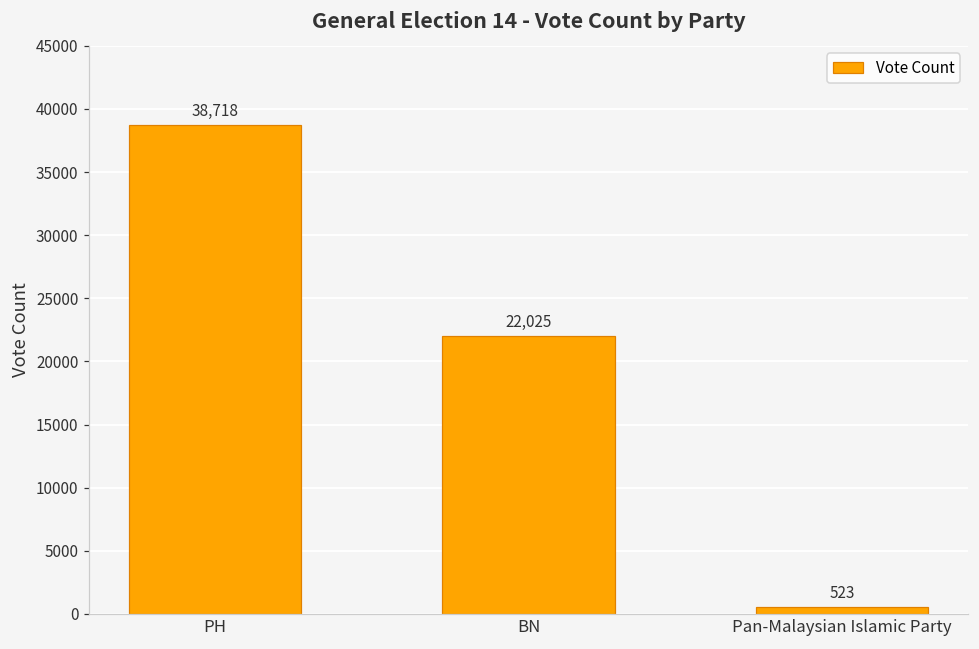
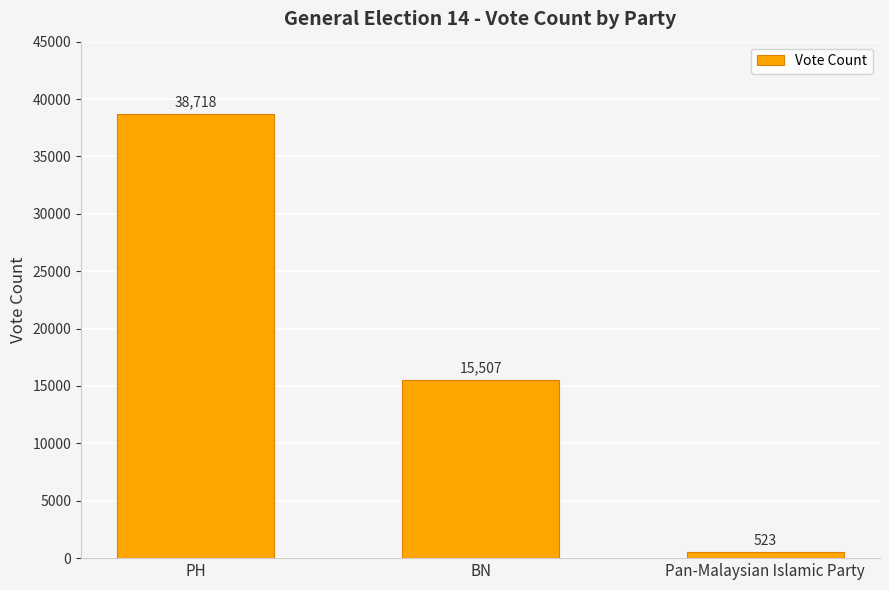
  {
    "PH": "38,718",
-   "BN": "22,025",
+   "BN": "15,507",
    "Pan-Malaysian Islamic Party": "523"
  }
